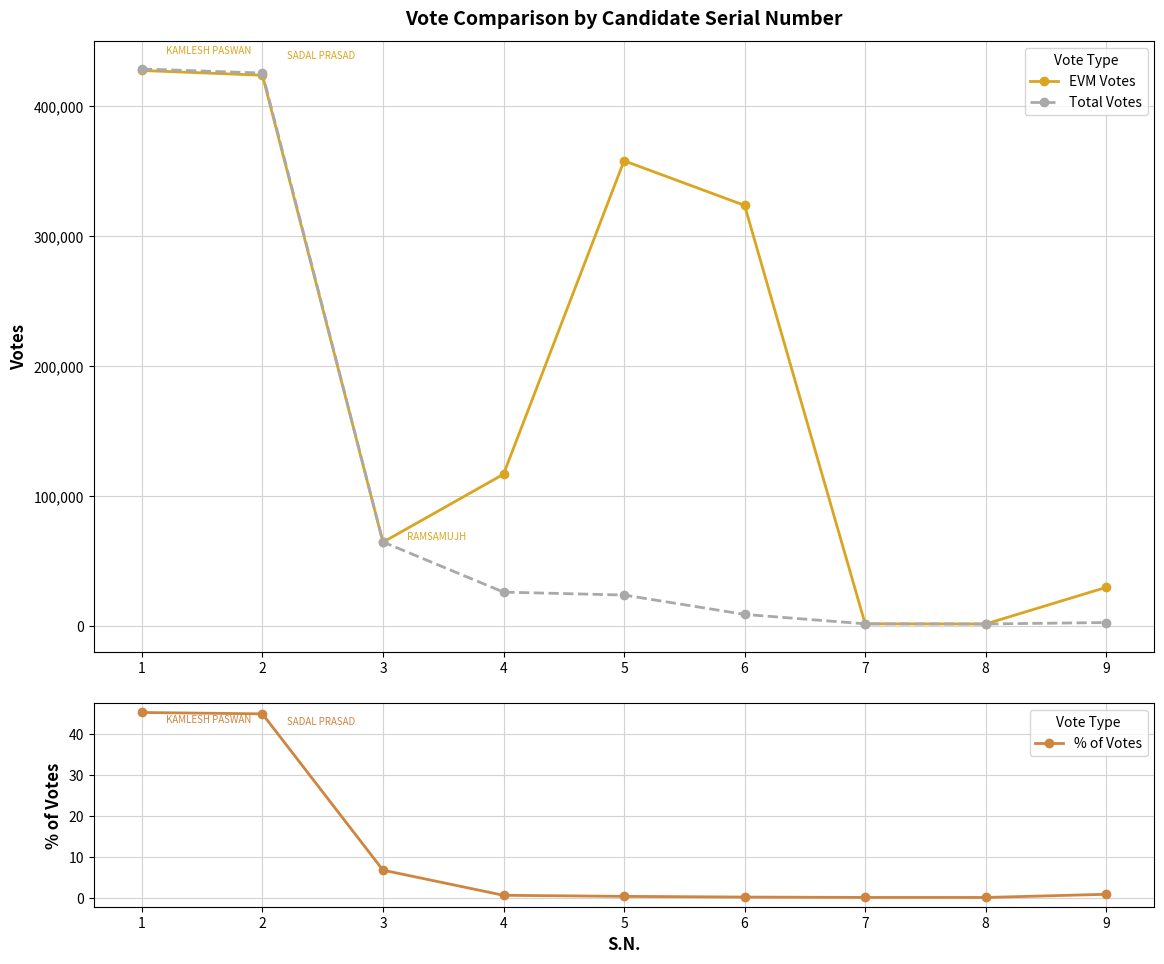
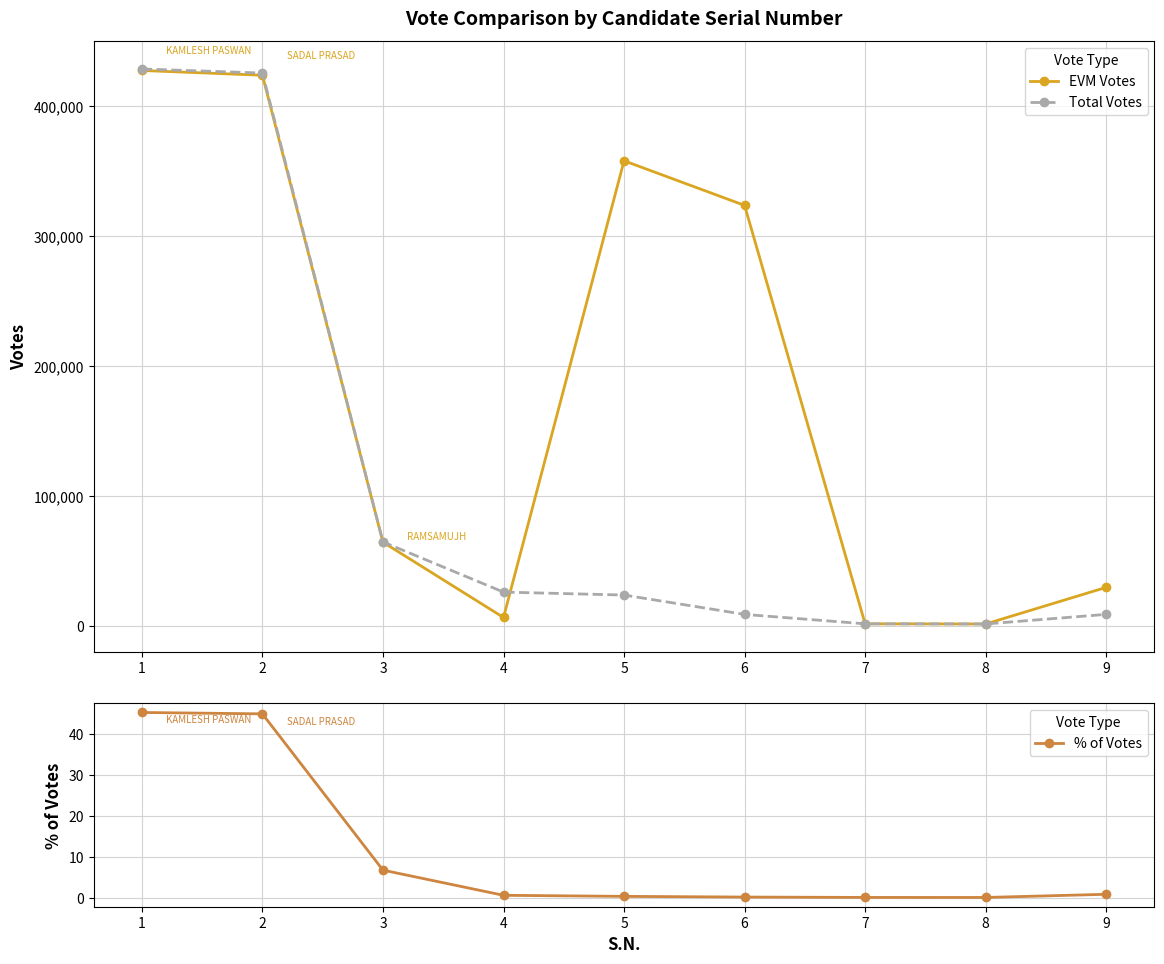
  {
    "Vote Comparison by Candidate Serial Number": {
      "EVM Votes": {
-       "4": "117,000",
+       "4": "7,000",
        "5": "358,000",
        "6": "324,000",
        "9": "30,000"
      },
      "Total Votes": {
        "4": "26,000",
        "5": "24,000",
        "6": "9,000",
-       "9": "3,000"
+       "9": "9,000"
      }
    }
  }
